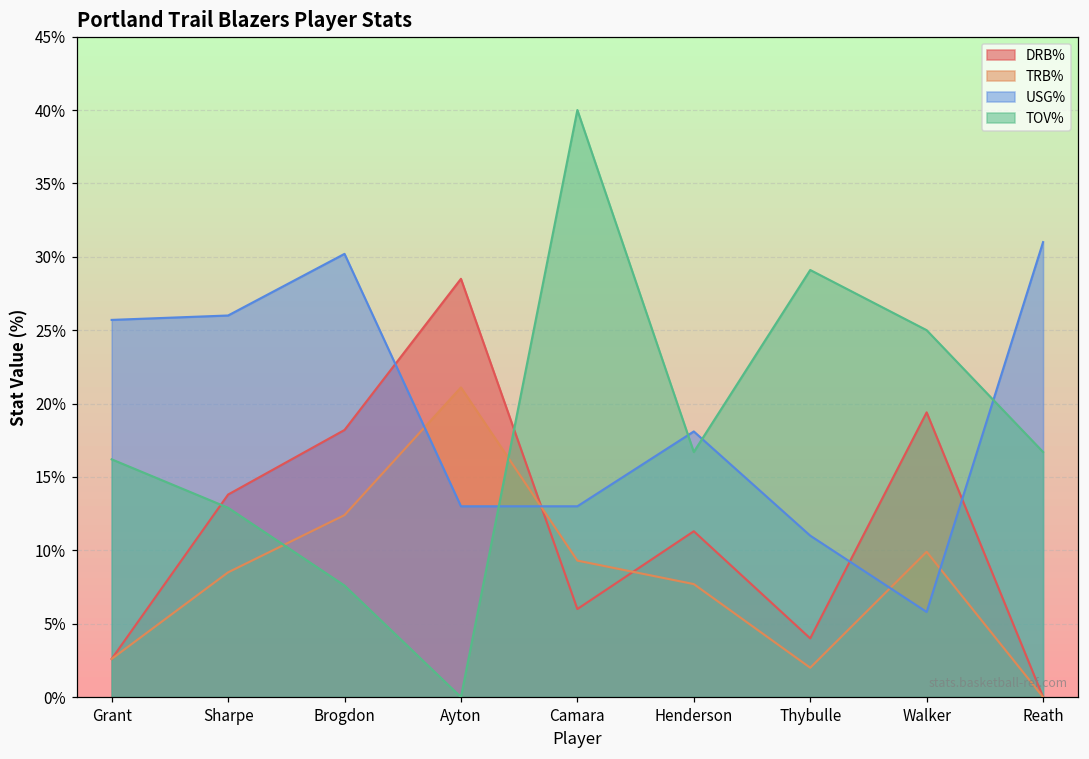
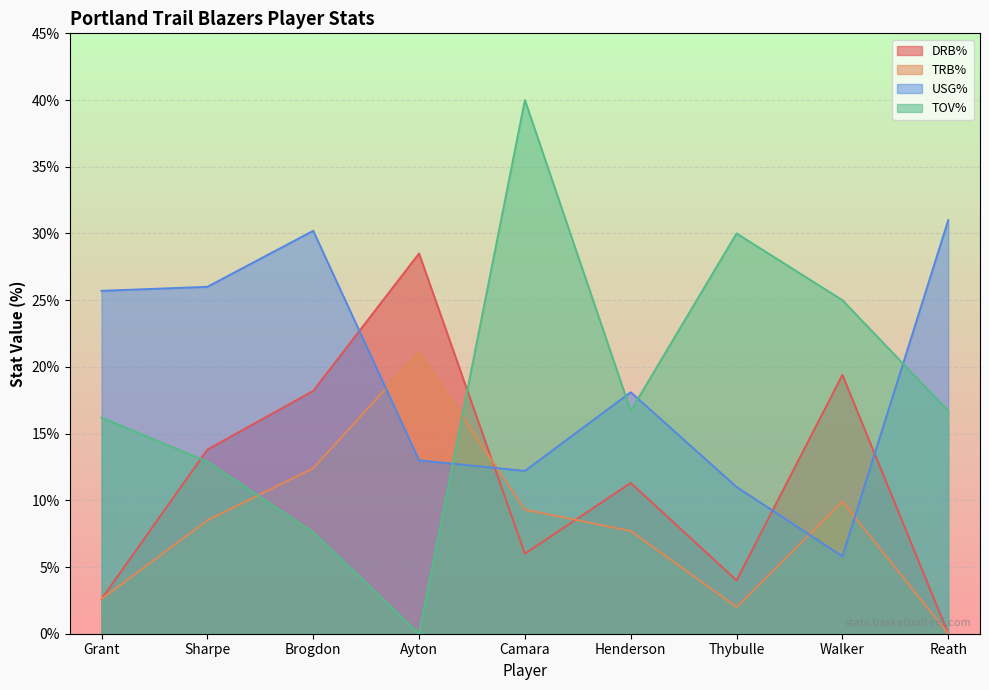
  {
    "USG%": {
      "Grant": "25.7%",
      "Sharpe": "26.0%",
      "Brogdon": "30.2%",
      "Ayton": "13.0%",
-     "Camara": "13.0%",
+     "Camara": "12.2%",
      "Henderson": "18.1%",
      "Thybulle": "11.0%",
      "Walker": "5.8%",
      "Reath": "31.0%"
    },
    "TOV%": {
      "Grant": "16.2%",
      "Sharpe": "12.9%",
      "Brogdon": "7.6%",
      "Ayton": "0.0%",
      "Camara": "40.0%",
      "Henderson": "16.7%",
-     "Thybulle": "29.1%",
+     "Thybulle": "30.0%",
      "Walker": "25.0%",
      "Reath": "16.7%"
    }
  }
